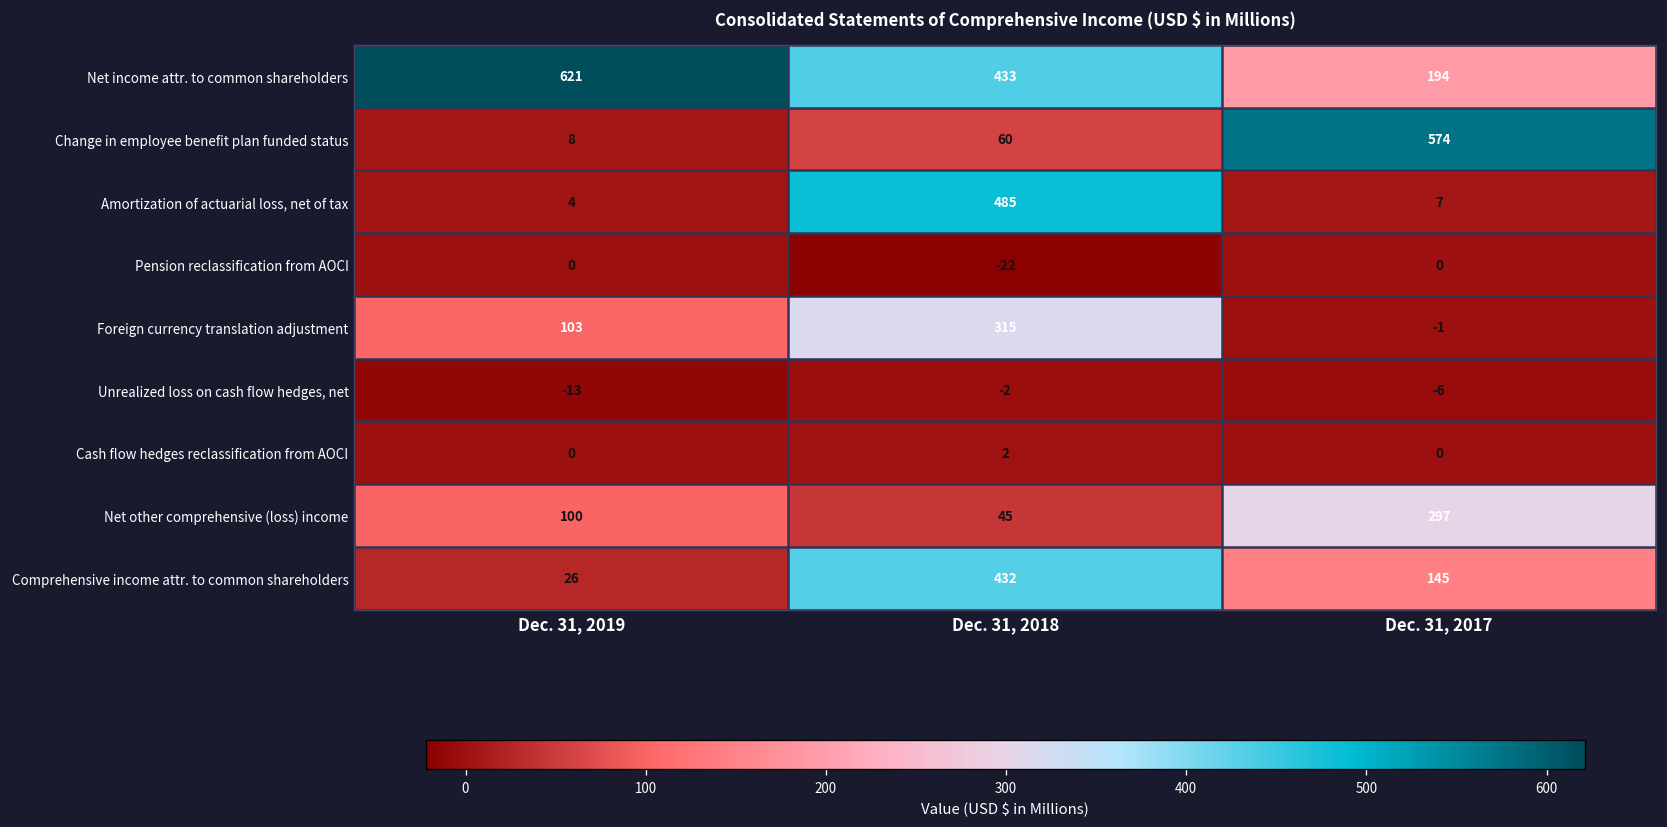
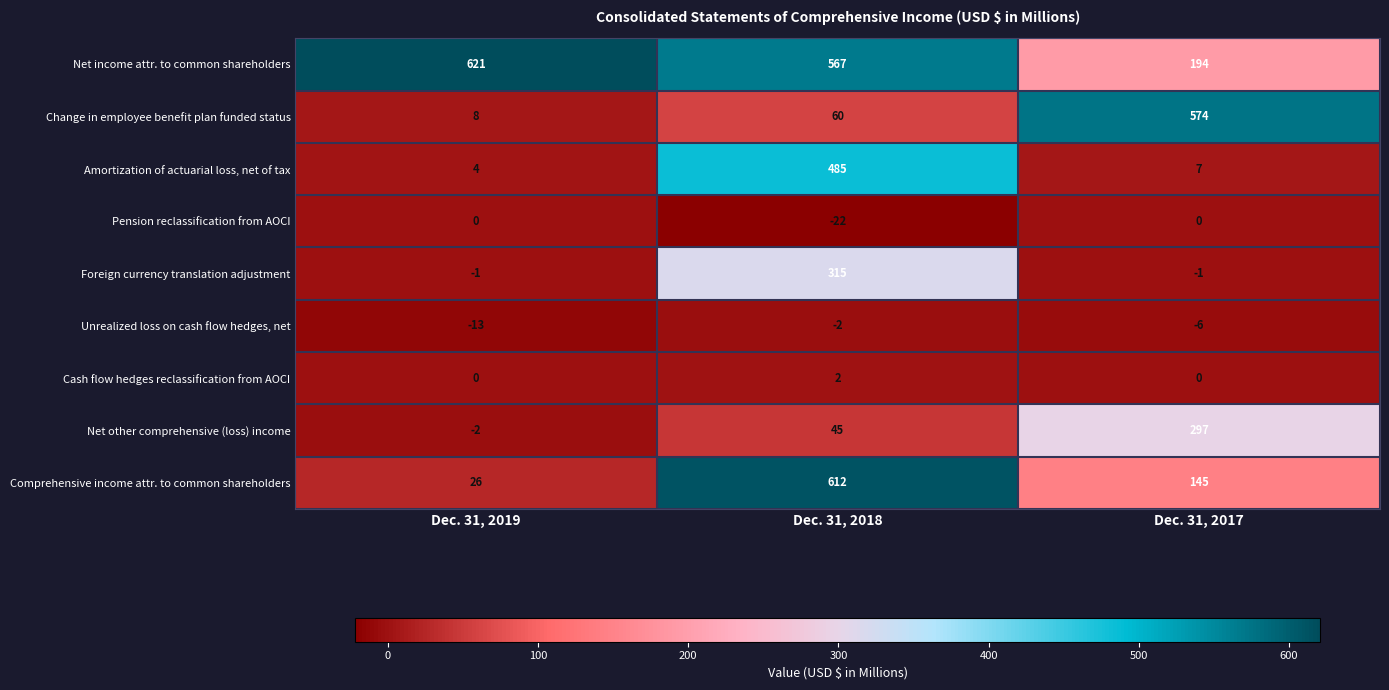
  {
    "Net income attr. to common shareholders": {
      "Dec. 31, 2019": 621,
-     "Dec. 31, 2018": 433,
+     "Dec. 31, 2018": 567,
      "Dec. 31, 2017": 194
    },
    "Change in employee benefit plan funded status": {
      "Dec. 31, 2019": 8,
      "Dec. 31, 2018": 60,
      "Dec. 31, 2017": 574
    },
    "Amortization of actuarial loss, net of tax": {
      "Dec. 31, 2019": 4,
      "Dec. 31, 2018": 485,
      "Dec. 31, 2017": 7
    },
    "Pension reclassification from AOCI": {
      "Dec. 31, 2019": 0,
      "Dec. 31, 2018": -22,
      "Dec. 31, 2017": 0
    },
    "Foreign currency translation adjustment": {
-     "Dec. 31, 2019": 103,
+     "Dec. 31, 2019": -1,
      "Dec. 31, 2017": -1
    },
    "Unrealized loss on cash flow hedges, net": {
      "Dec. 31, 2019": -13,
      "Dec. 31, 2018": -2,
      "Dec. 31, 2017": -6
    },
    "Cash flow hedges reclassification from AOCI": {
      "Dec. 31, 2019": 0,
      "Dec. 31, 2018": 2,
      "Dec. 31, 2017": 0
    },
    "Net other comprehensive (loss) income": {
-     "Dec. 31, 2019": 100,
+     "Dec. 31, 2019": -2,
      "Dec. 31, 2018": 45
    },
    "Comprehensive income attr. to common shareholders": {
      "Dec. 31, 2019": 26,
-     "Dec. 31, 2018": 432,
+     "Dec. 31, 2018": 612,
      "Dec. 31, 2017": 145
    }
  }
